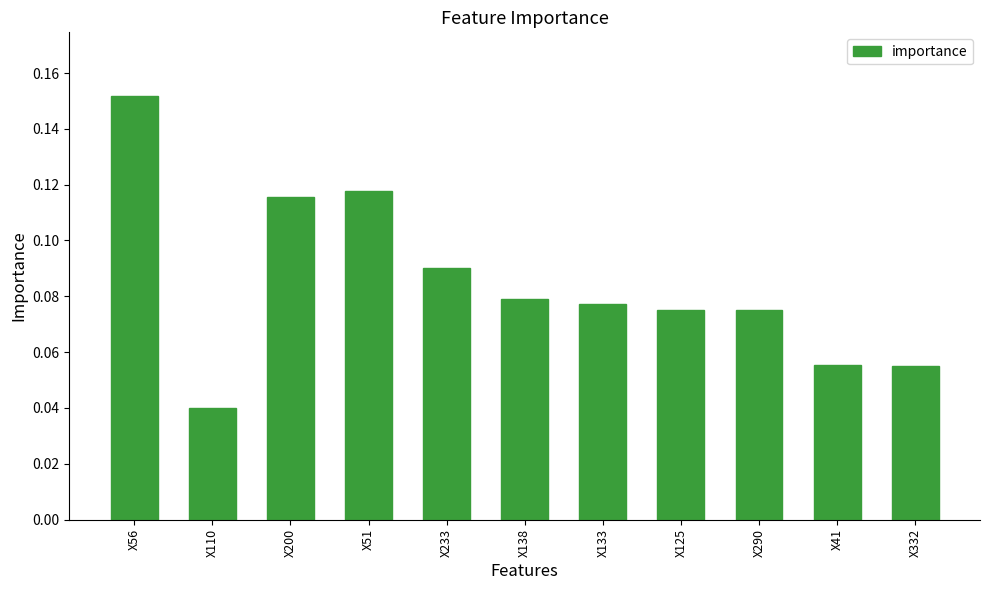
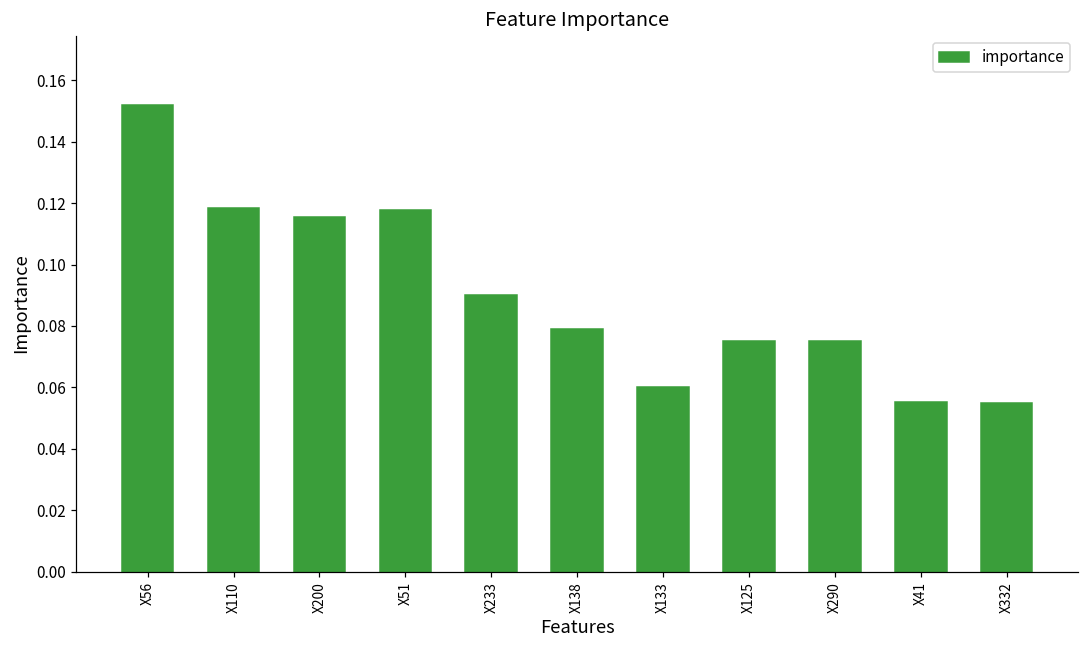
  {
    "X56": 0.152,
-   "X110": 0.040,
+   "X110": 0.118,
    "X200": 0.115,
    "X51": 0.118,
    "X233": 0.090,
    "X138": 0.079,
-   "X133": 0.077,
+   "X133": 0.060,
    "X125": 0.075,
    "X290": 0.075,
    "X41": 0.055,
    "X332": 0.055
  }
